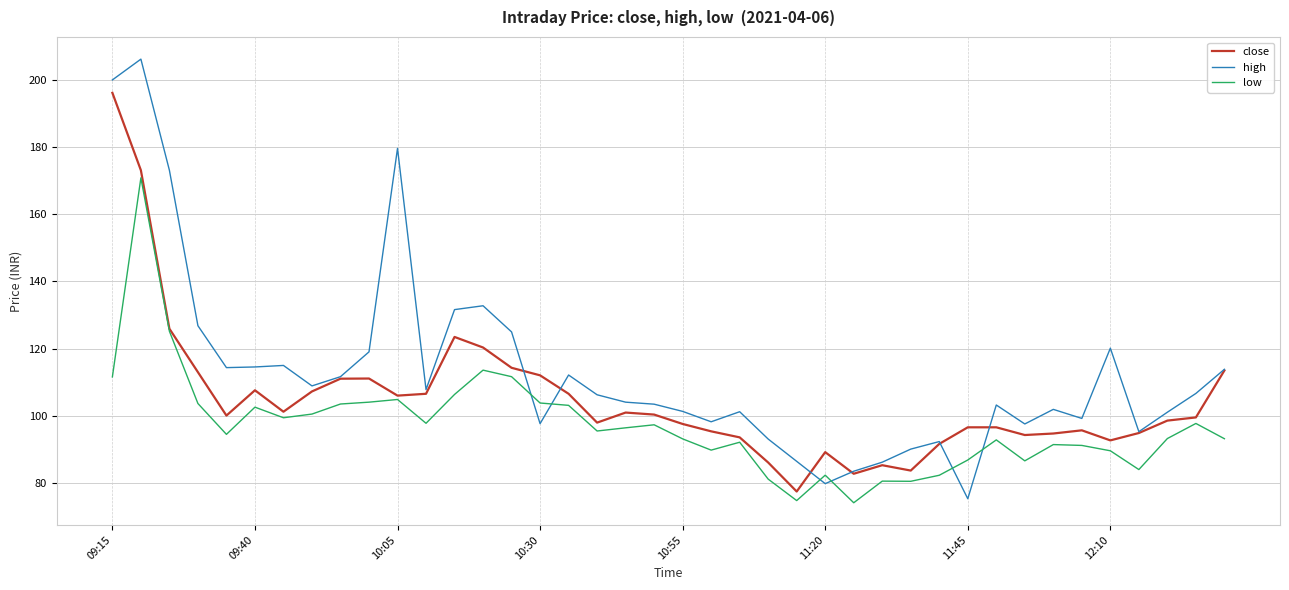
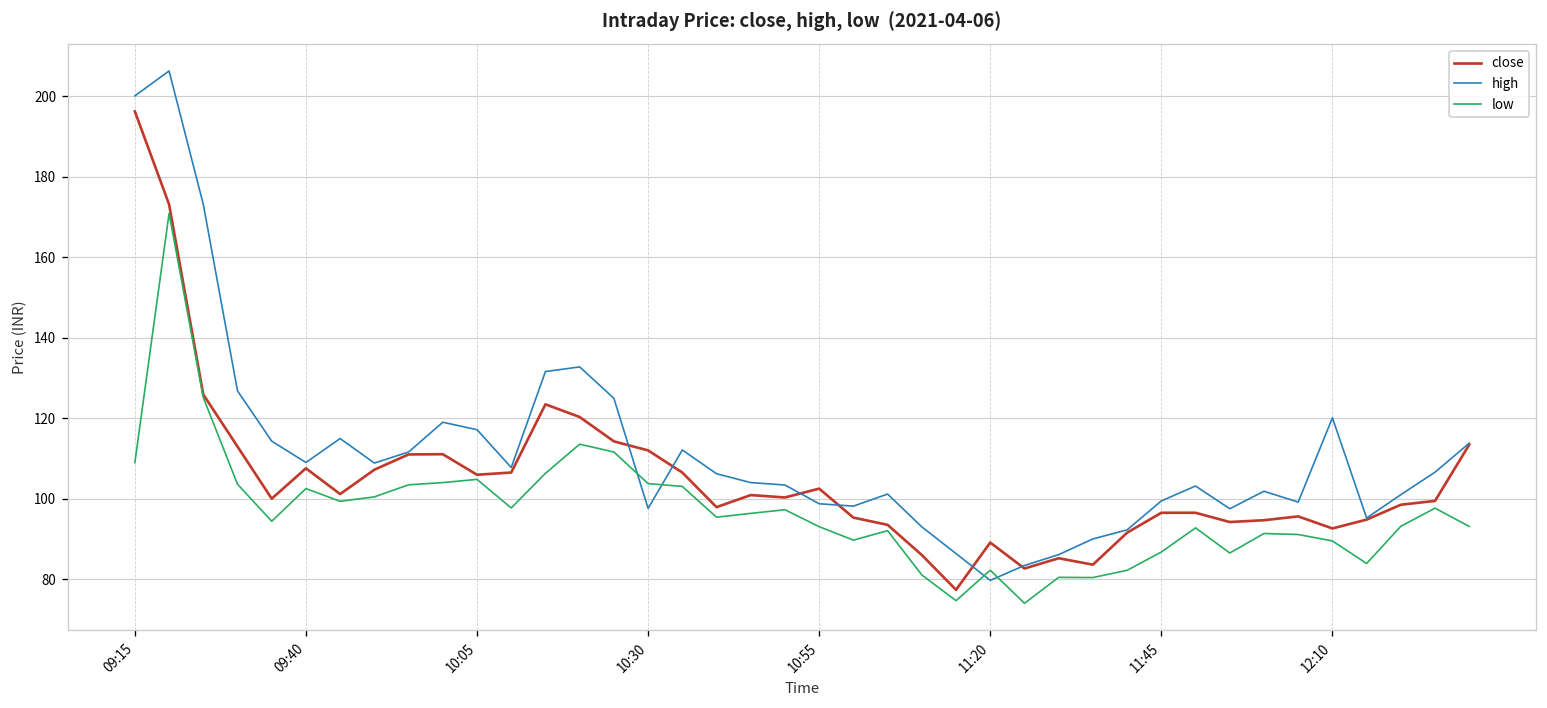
  {
    "close": {
      "09:15": 196,
      "09:40": 108,
      "10:05": 106,
      "10:30": 112,
-     "10:55": 98,
+     "10:55": 103,
      "11:20": 89,
      "11:45": 97,
      "12:10": 93
    },
    "high": {
      "09:15": 200,
-     "09:40": 115,
-     "10:05": 180,
+     "09:40": 109,
+     "10:05": 117,
      "10:30": 98,
-     "10:55": 101,
+     "10:55": 99,
      "11:20": 80,
-     "11:45": 75,
+     "11:45": 99,
      "12:10": 120
    },
    "low": {
-     "09:15": 112,
+     "09:15": 109,
      "09:40": 103,
      "10:05": 105,
      "10:30": 104,
      "10:55": 93,
      "11:20": 82,
      "11:45": 87,
      "12:10": 90
    }
  }
